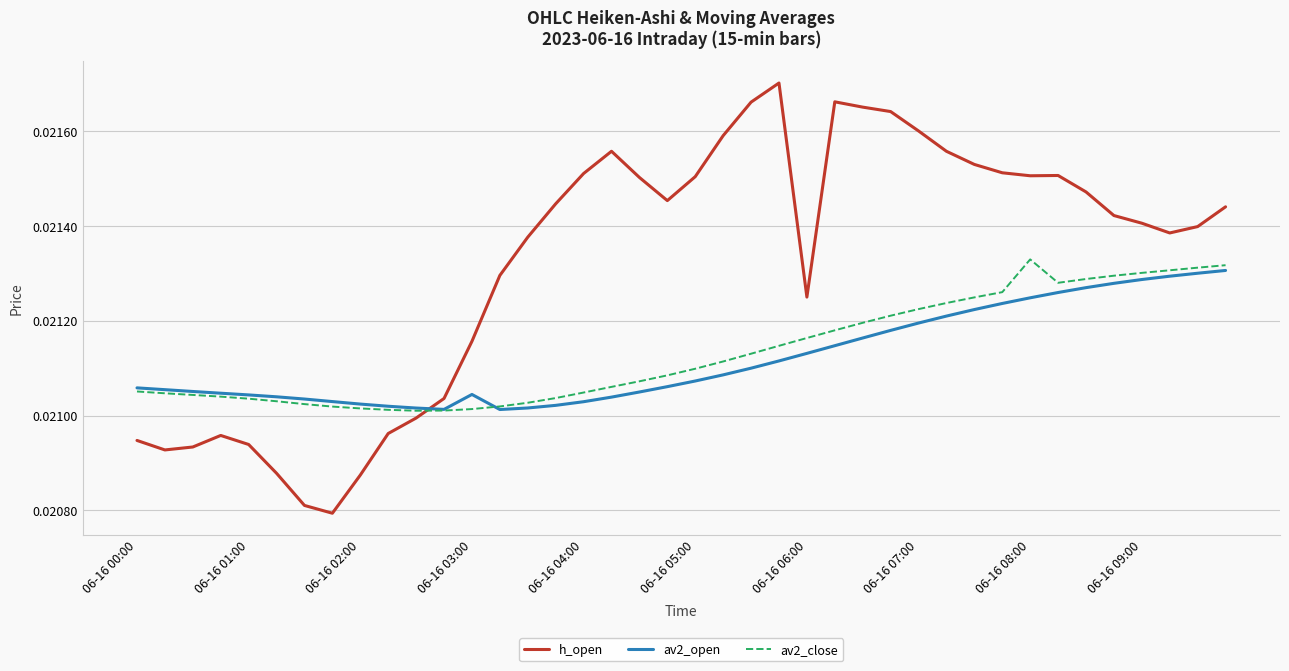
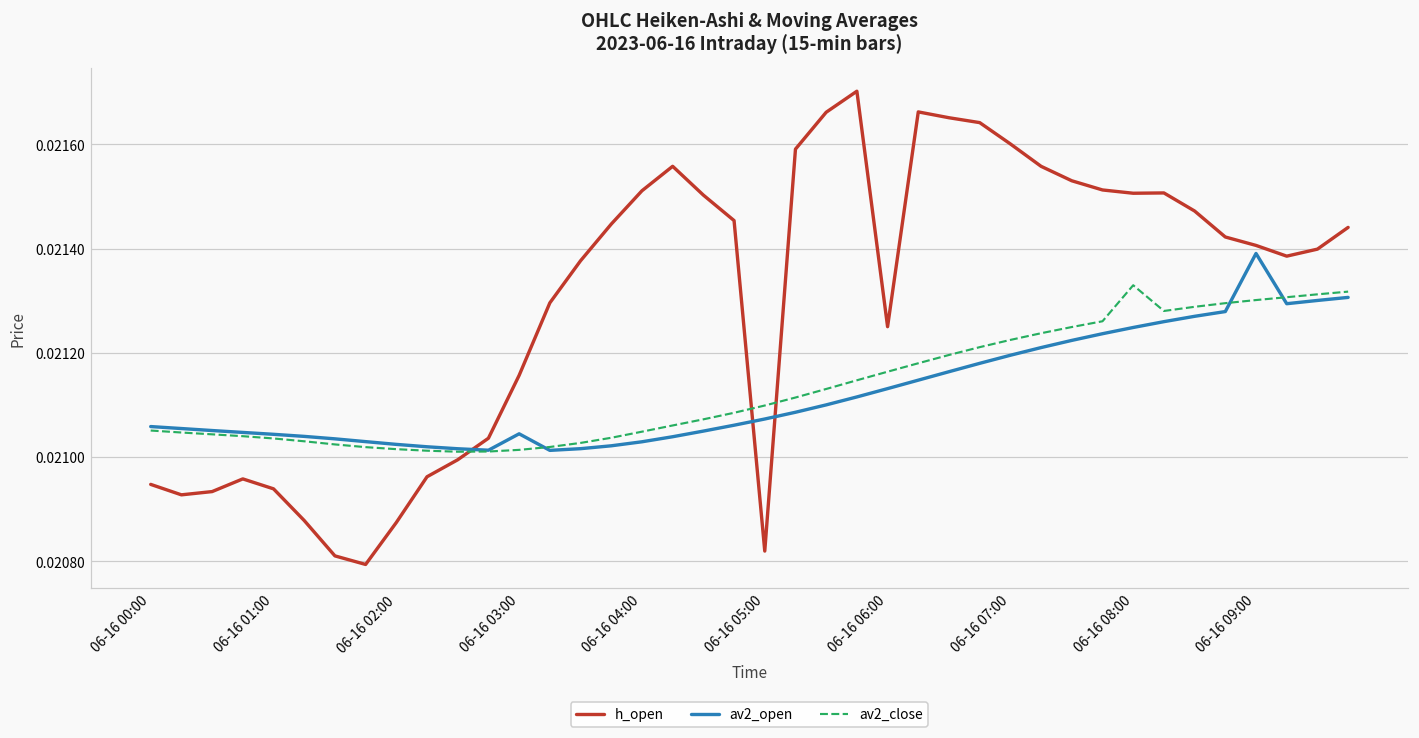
  {
    "h_open": {
      "06-16 00:00": 0.02095,
      "06-16 01:00": 0.02094,
      "06-16 02:00": 0.02087,
      "06-16 03:00": 0.02116,
      "06-16 04:00": 0.02151,
-     "06-16 05:00": 0.02150,
+     "06-16 05:00": 0.02082,
      "06-16 06:00": 0.02125,
      "06-16 07:00": 0.02160,
      "06-16 08:00": 0.02151,
      "06-16 09:00": 0.02141
    },
    "av2_open": {
      "06-16 00:00": 0.02106,
      "06-16 01:00": 0.02104,
      "06-16 02:00": 0.02102,
      "06-16 03:00": 0.02104,
      "06-16 04:00": 0.02103,
      "06-16 05:00": 0.02107,
      "06-16 06:00": 0.02113,
      "06-16 07:00": 0.02120,
      "06-16 08:00": 0.02125,
-     "06-16 09:00": 0.02129
+     "06-16 09:00": 0.02139
    },
    "av2_close": {
      "06-16 00:00": 0.02105,
      "06-16 01:00": 0.02104,
      "06-16 02:00": 0.02102,
      "06-16 03:00": 0.02101,
      "06-16 04:00": 0.02105,
      "06-16 05:00": 0.02110,
      "06-16 06:00": 0.02116,
      "06-16 07:00": 0.02122,
      "06-16 08:00": 0.02133,
      "06-16 09:00": 0.02130
    }
  }
